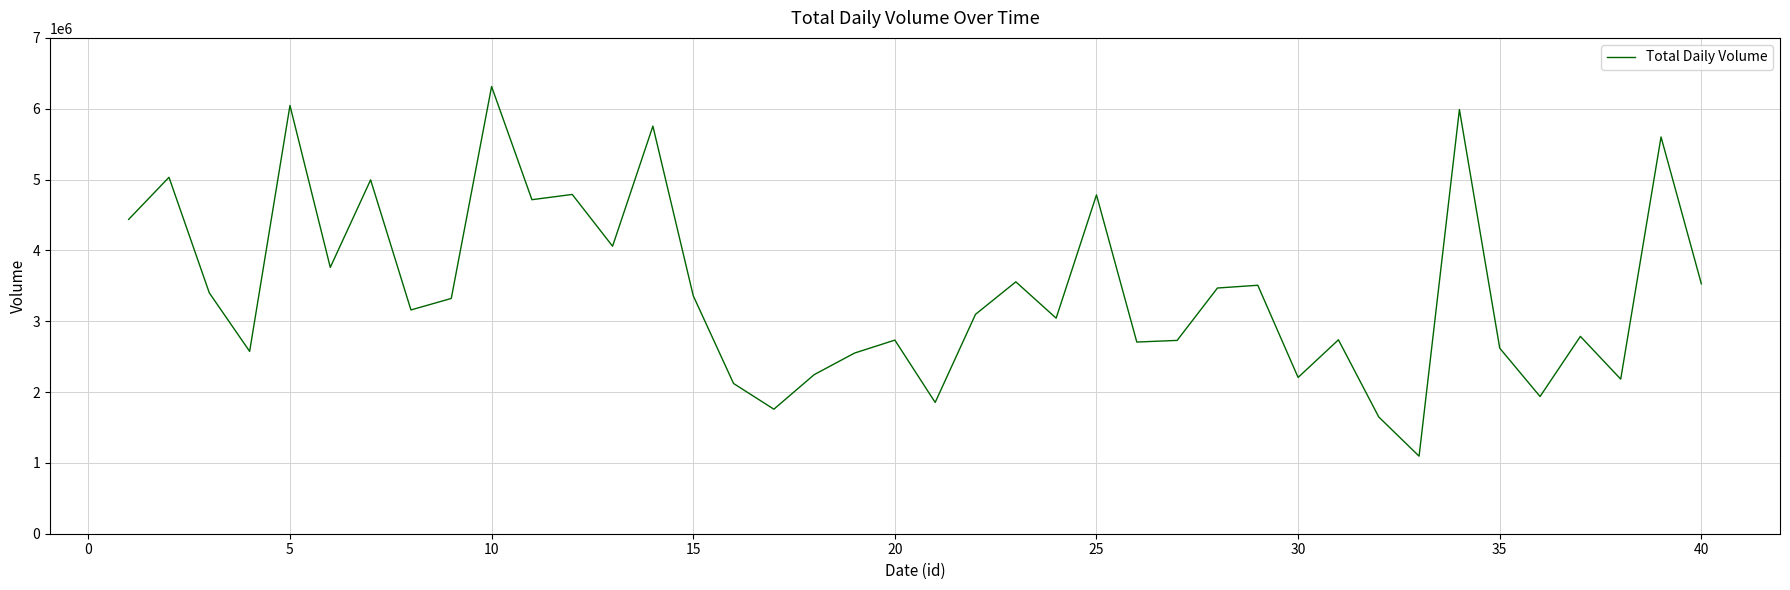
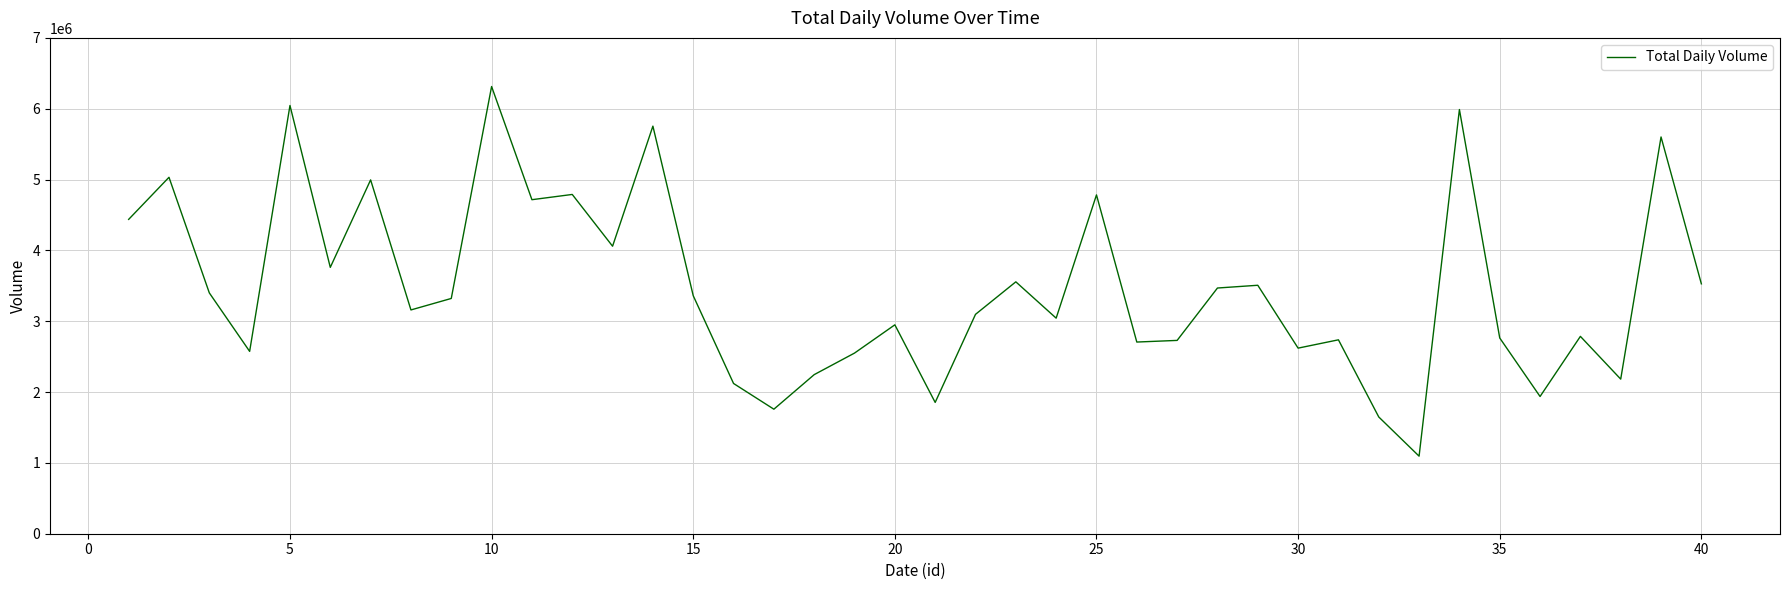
  {
    "5": 6000000,
    "10": 6300000,
    "15": 3400000,
-   "20": 2700000,
+   "20": 2900000,
    "25": 4800000,
-   "30": 2200000,
-   "35": 2600000,
+   "30": 2600000,
+   "35": 2800000,
    "40": 3500000
  }
